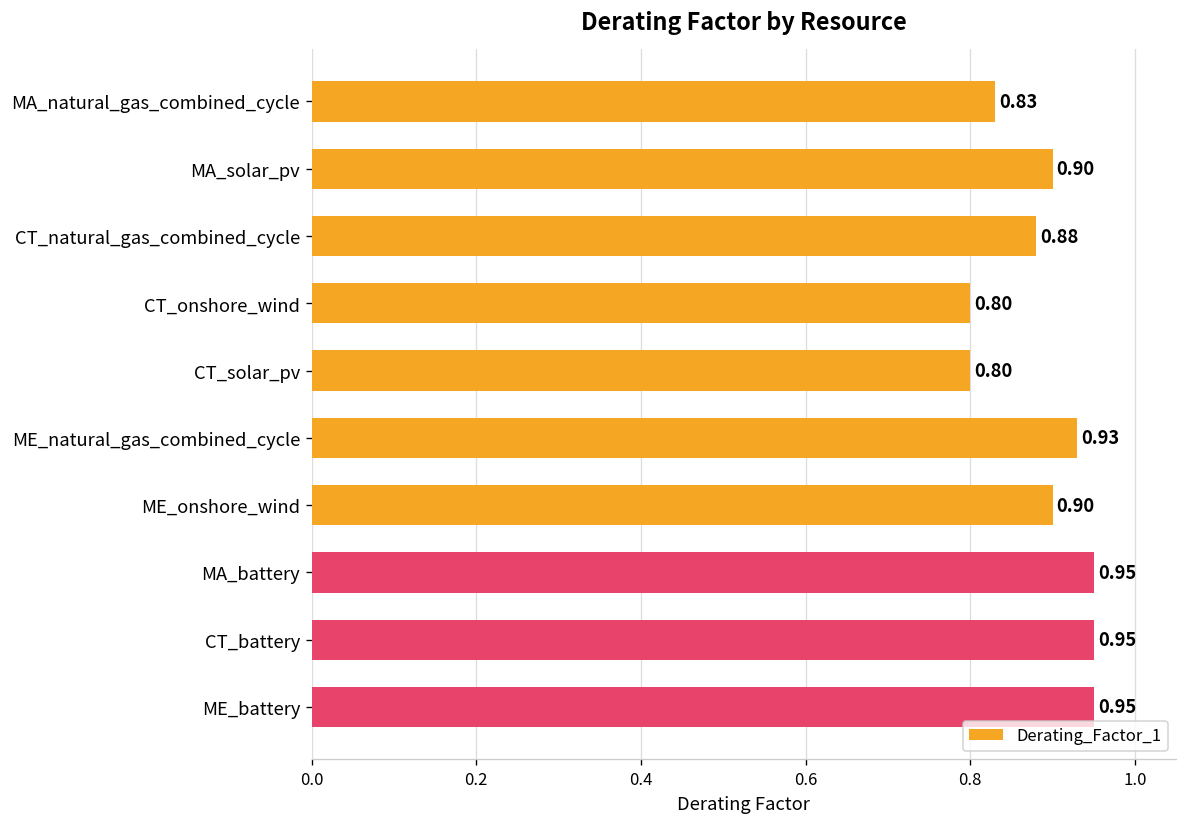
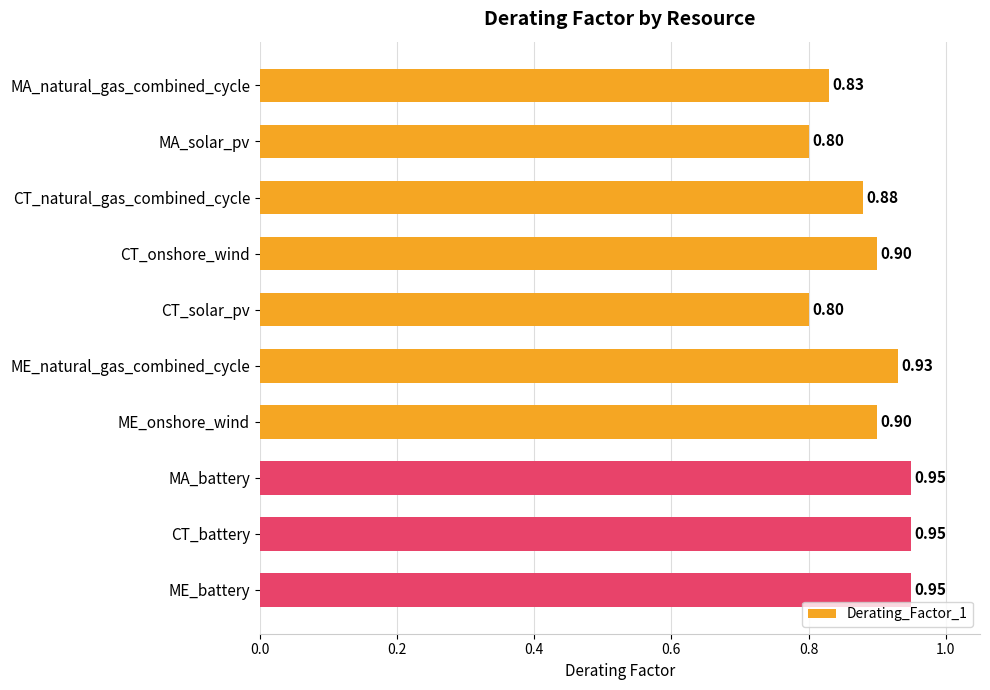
  {
    "MA_natural_gas_combined_cycle": 0.83,
-   "MA_solar_pv": 0.90,
+   "MA_solar_pv": 0.80,
    "CT_natural_gas_combined_cycle": 0.88,
-   "CT_onshore_wind": 0.80,
+   "CT_onshore_wind": 0.90,
    "CT_solar_pv": 0.80,
    "ME_natural_gas_combined_cycle": 0.93,
    "ME_onshore_wind": 0.90,
    "MA_battery": 0.95,
    "CT_battery": 0.95,
    "ME_battery": 0.95
  }
